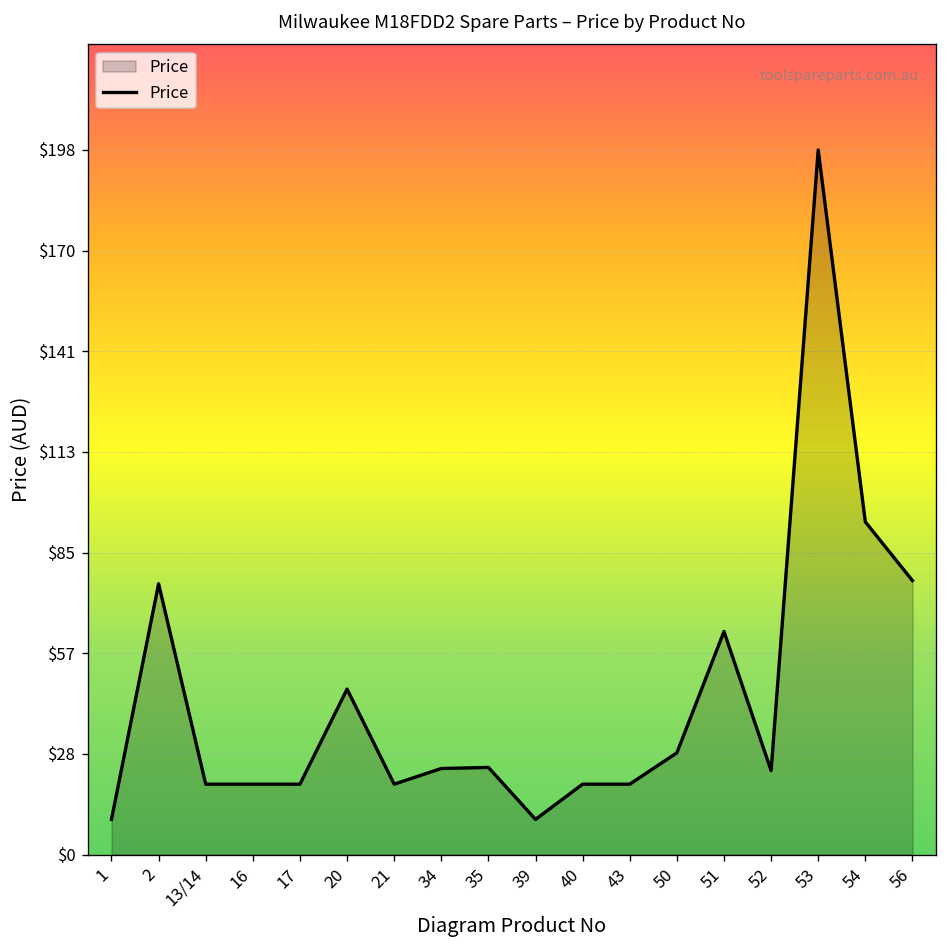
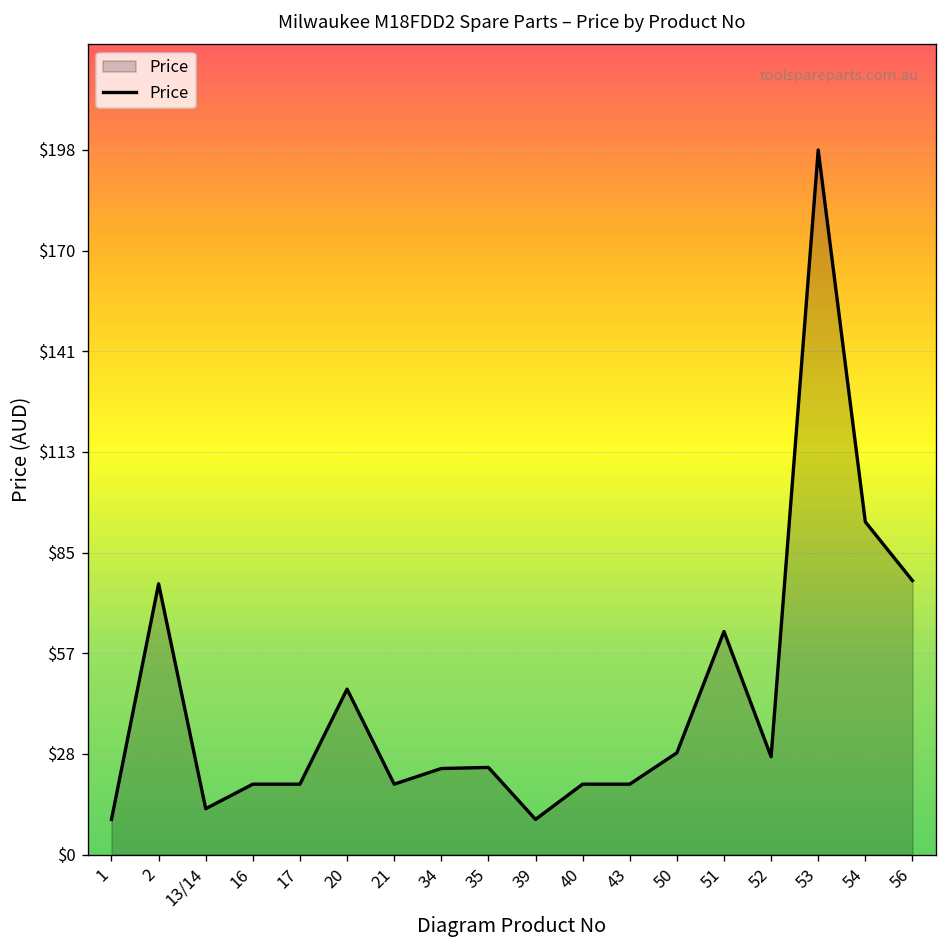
  {
    "1": "$10",
    "2": "$76",
-   "13/14": "$20",
+   "13/14": "$13",
    "16": "$20",
    "17": "$20",
    "20": "$47",
    "21": "$20",
    "34": "$24",
    "35": "$25",
    "39": "$10",
    "40": "$20",
    "43": "$20",
    "50": "$29",
    "51": "$63",
-   "52": "$24",
+   "52": "$28",
    "53": "$198",
    "54": "$94",
    "56": "$77"
  }
